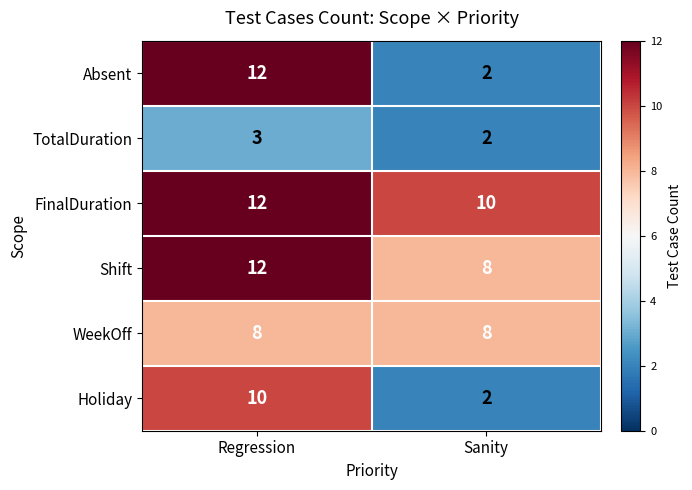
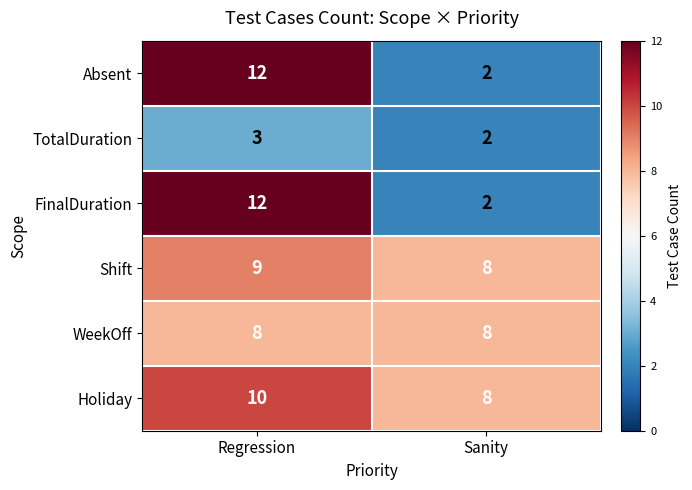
  {
    "Absent": {
      "Regression": 12,
      "Sanity": 2
    },
    "TotalDuration": {
      "Regression": 3,
      "Sanity": 2
    },
    "FinalDuration": {
      "Regression": 12,
-     "Sanity": 10
+     "Sanity": 2
    },
    "Shift": {
-     "Regression": 12,
+     "Regression": 9,
      "Sanity": 8
    },
    "WeekOff": {
      "Regression": 8,
      "Sanity": 8
    },
    "Holiday": {
      "Regression": 10,
-     "Sanity": 2
+     "Sanity": 8
    }
  }
